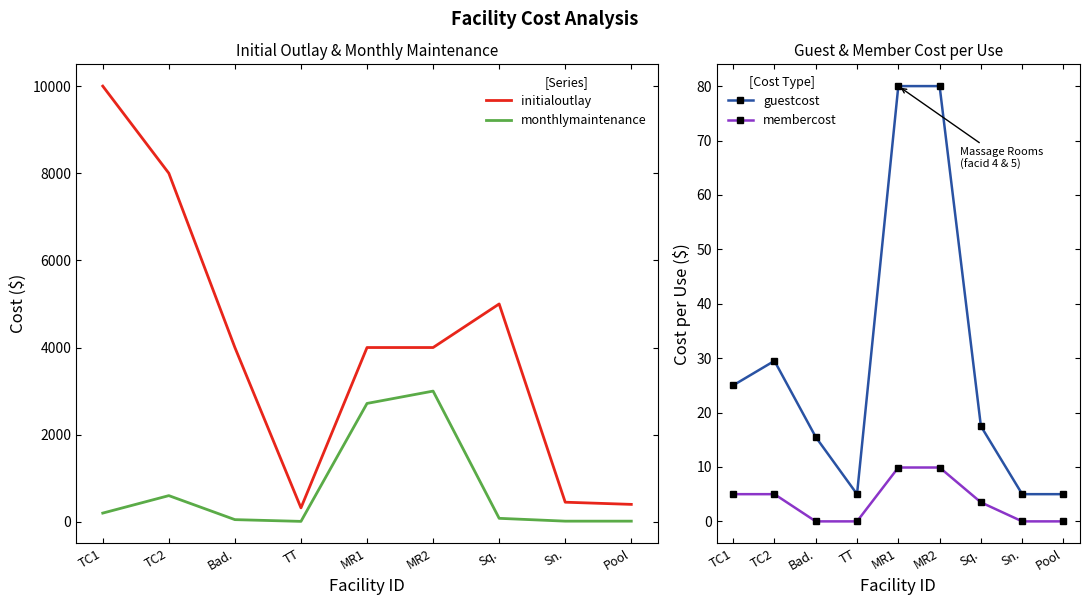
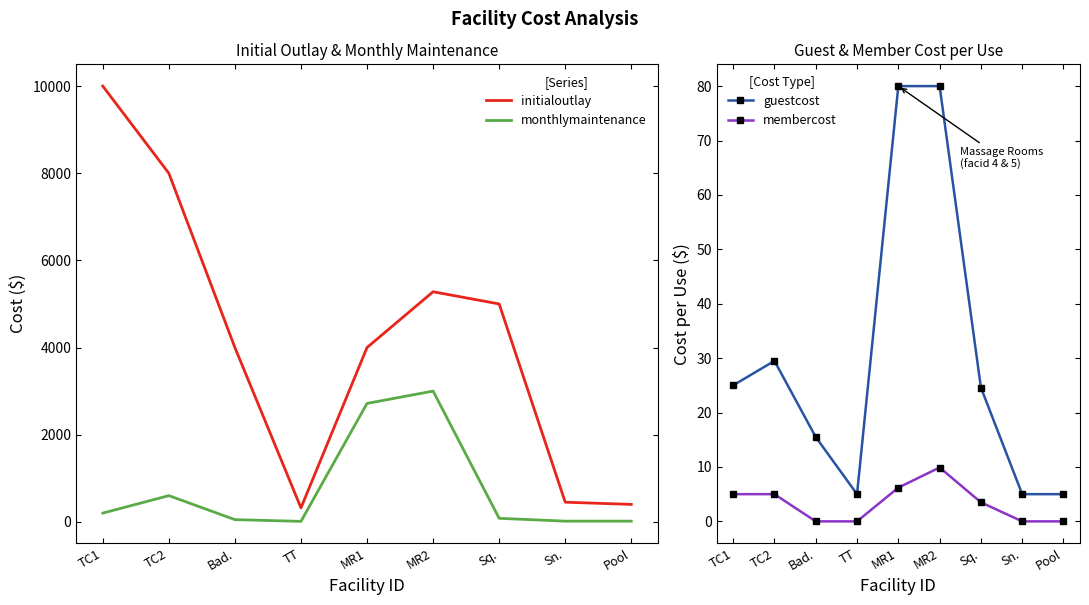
  {
    "Initial Outlay & Monthly Maintenance": {
      "initialoutlay": {
        "TC1": 10000,
        "TC2": 8000,
        "Bad.": 4000,
        "TT": 300,
        "MR1": 4000,
-       "MR2": 4000,
+       "MR2": 5300,
        "Sq.": 5000,
        "Sn.": 500,
        "Pool": 400
      },
      "monthlymaintenance": {
        "TC1": 200,
        "TC2": 600,
        "Bad.": 100,
        "TT": 0,
        "MR1": 2700,
        "MR2": 3000,
        "Sq.": 100,
        "Sn.": 0,
        "Pool": 0
      }
    },
    "Guest & Member Cost per Use": {
      "guestcost": {
        "TC1": 25,
        "TC2": 30,
        "Bad.": 16,
        "TT": 5,
        "MR1": 80,
-       "Sq.": 18,
+       "Sq.": 25,
        "Sn.": 5,
        "Pool": 5
      },
      "membercost": {
        "TC1": 5,
        "TC2": 5,
        "Bad.": 0,
        "TT": 0,
-       "MR1": 10,
+       "MR1": 6,
        "MR2": 10,
        "Sq.": 4,
        "Sn.": 0,
        "Pool": 0
      }
    }
  }
